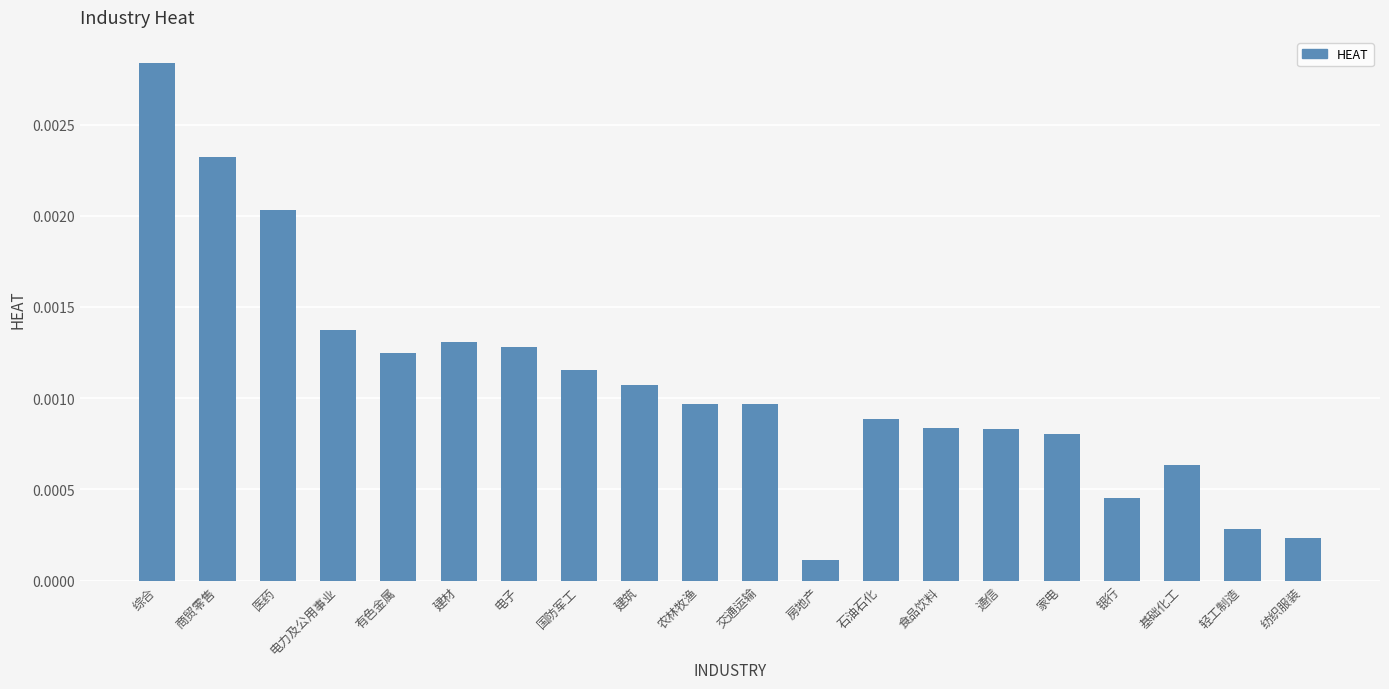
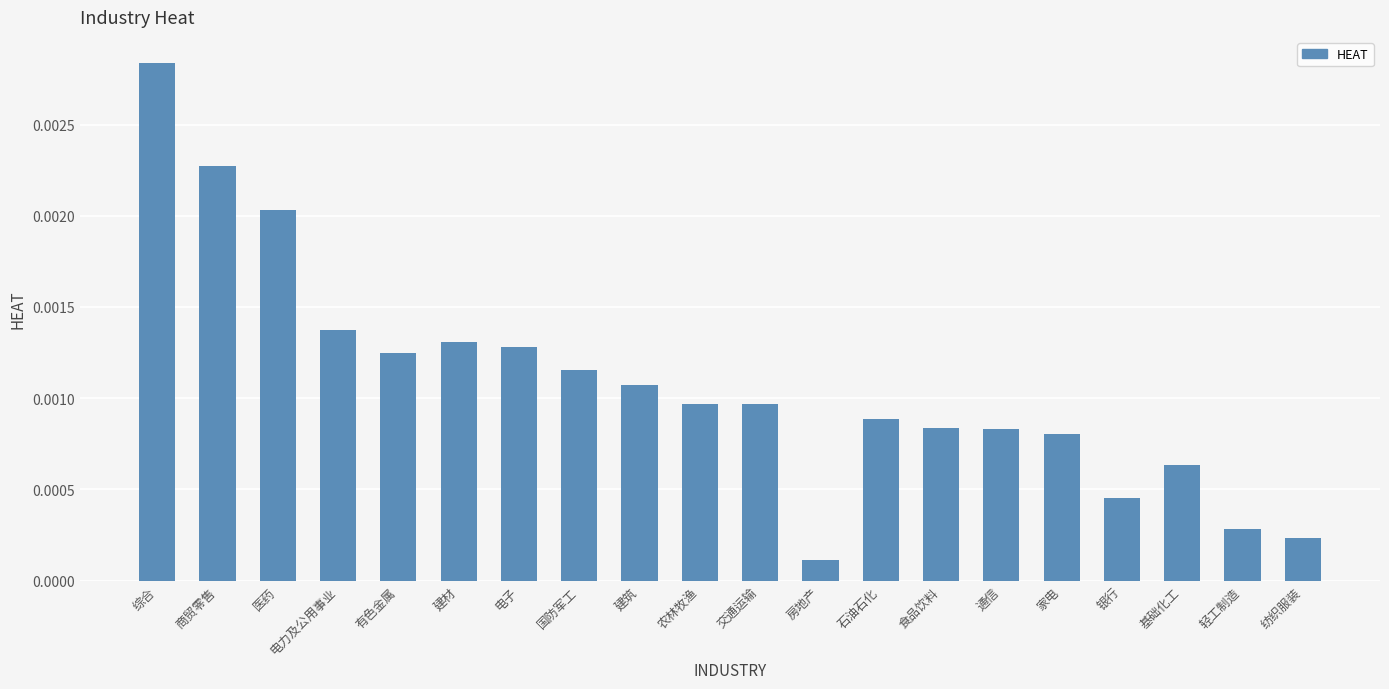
  {
    "综合": 0.00284,
-   "商贸零售": 0.00232,
+   "商贸零售": 0.00227,
    "医药": 0.00203,
    "电力及公用事业": 0.00138,
    "有色金属": 0.00125,
    "建材": 0.00131,
    "电子": 0.00128,
    "国防军工": 0.00115,
    "建筑": 0.00107,
    "农林牧渔": 0.00097,
    "交通运输": 0.00097,
    "房地产": 0.00011,
    "石油石化": 0.00088,
    "食品饮料": 0.00084,
    "通信": 0.00083,
    "家电": 0.00081,
    "银行": 0.00045,
    "基础化工": 0.00063,
    "轻工制造": 0.00028,
    "纺织服装": 0.00024
  }
